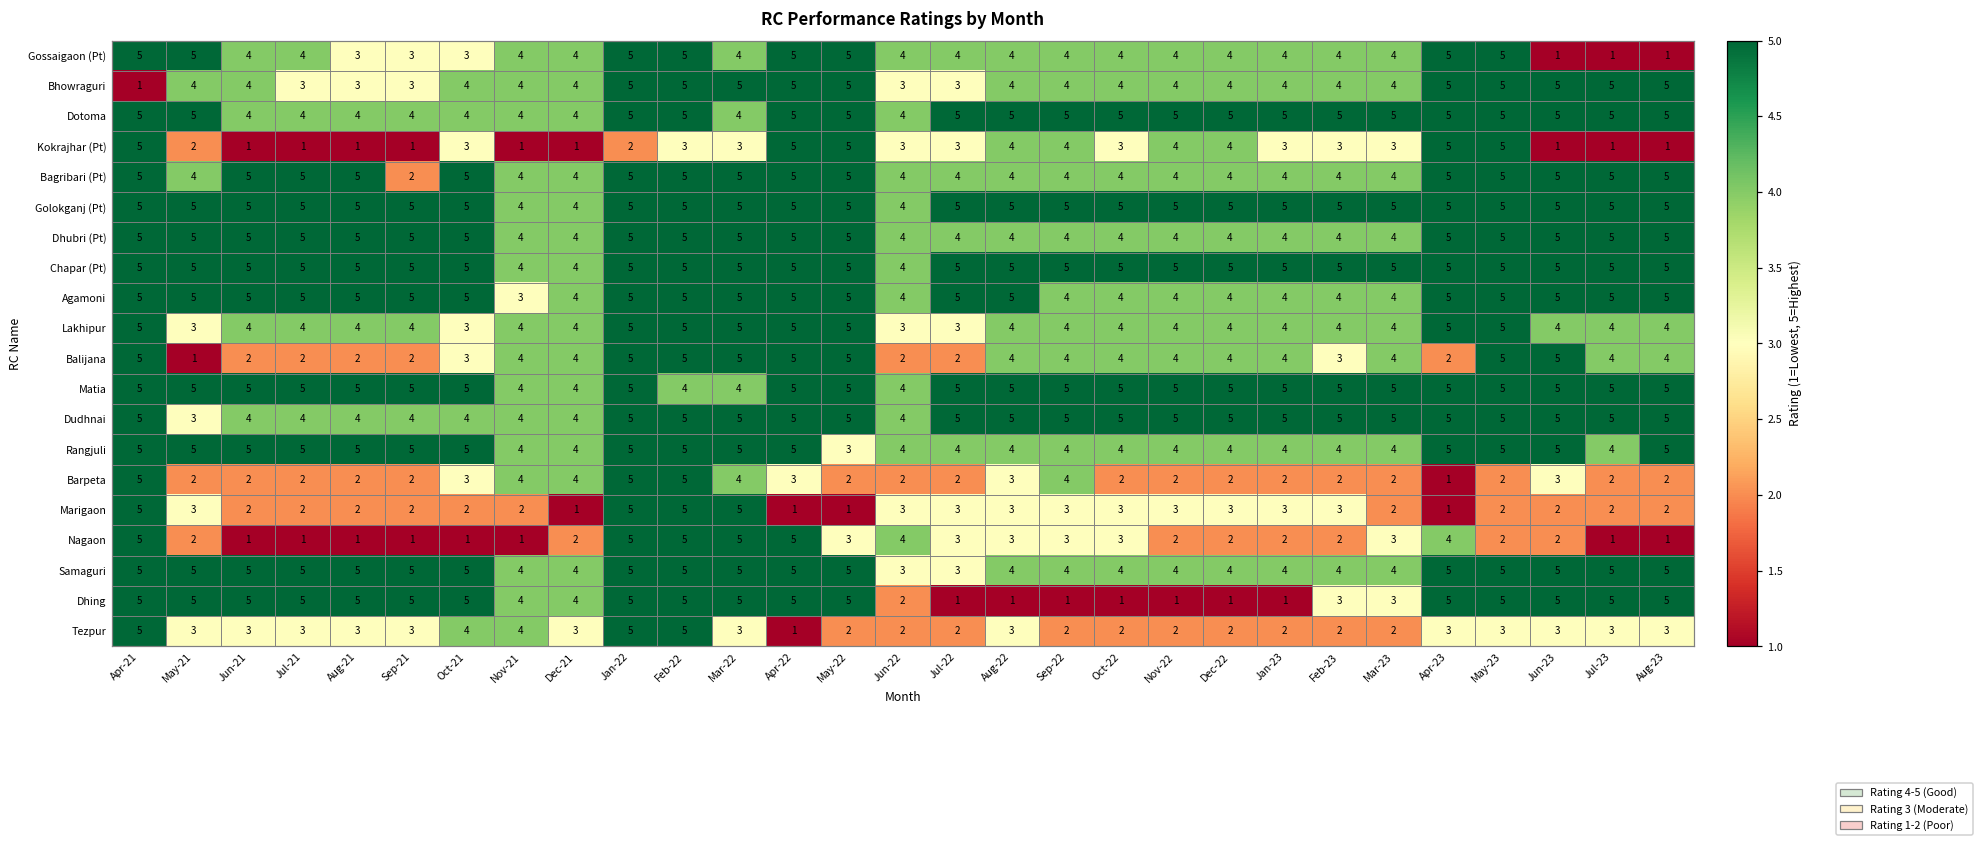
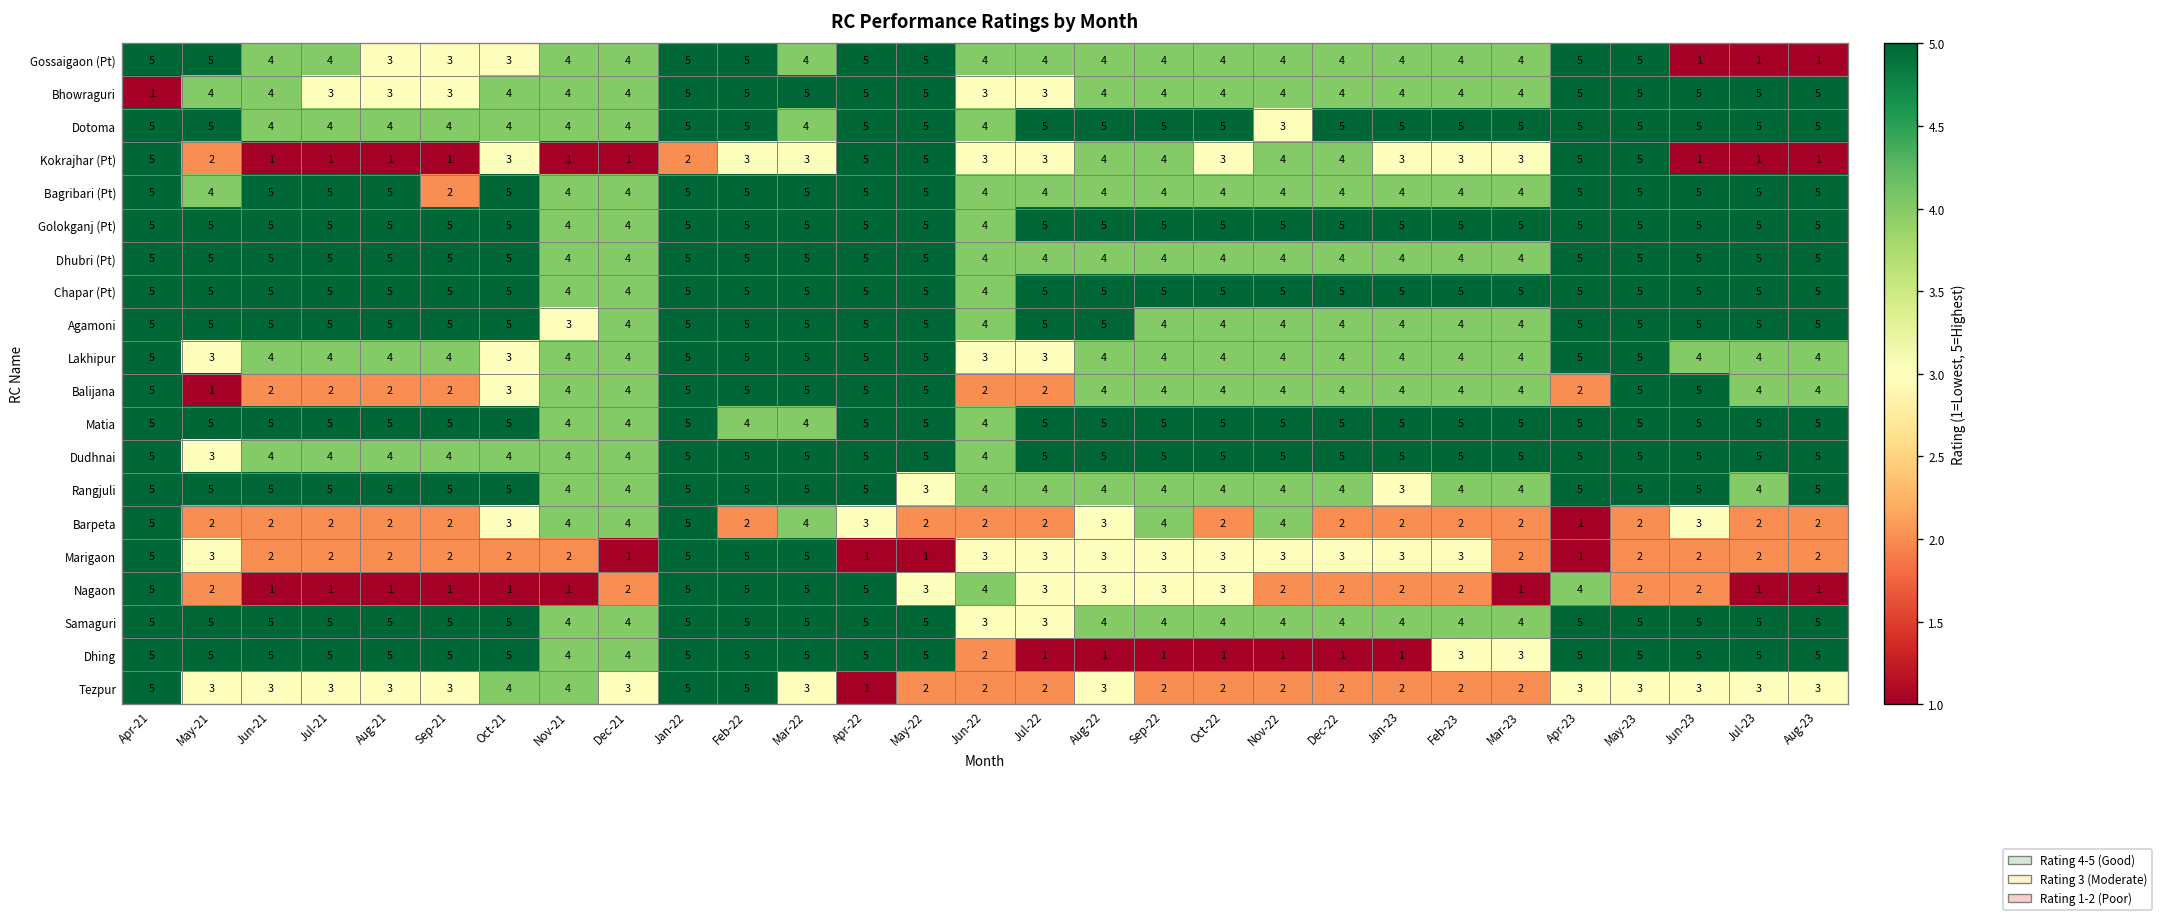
  {
    "Dotoma": {
      "Apr-21": 5,
      "May-21": 5,
      "Jun-21": 4,
      "Jul-21": 4,
      "Aug-21": 4,
      "Sep-21": 4,
      "Oct-21": 4,
      "Nov-21": 4,
      "Dec-21": 4,
      "Jan-22": 5,
      "Feb-22": 5,
      "Mar-22": 4,
      "Apr-22": 5,
      "May-22": 5,
      "Jun-22": 4,
      "Jul-22": 5,
      "Aug-22": 5,
      "Sep-22": 5,
      "Oct-22": 5,
-     "Nov-22": 5,
+     "Nov-22": 3,
      "Dec-22": 5,
      "Jan-23": 5,
      "Feb-23": 5,
      "Mar-23": 5,
      "Apr-23": 5,
      "May-23": 5,
      "Jun-23": 5,
      "Jul-23": 5,
      "Aug-23": 5
    },
    "Balijana": {
      "Apr-21": 5,
      "May-21": 1,
      "Jun-21": 2,
      "Jul-21": 2,
      "Aug-21": 2,
      "Sep-21": 2,
      "Oct-21": 3,
      "Nov-21": 4,
      "Dec-21": 4,
      "Jan-22": 5,
      "Feb-22": 5,
      "Mar-22": 5,
      "Apr-22": 5,
      "May-22": 5,
      "Jun-22": 2,
      "Jul-22": 2,
      "Aug-22": 4,
      "Sep-22": 4,
      "Oct-22": 4,
      "Nov-22": 4,
      "Dec-22": 4,
      "Jan-23": 4,
-     "Feb-23": 3,
+     "Feb-23": 4,
      "Mar-23": 4,
      "Apr-23": 2,
      "May-23": 5,
      "Jun-23": 5,
      "Jul-23": 4,
      "Aug-23": 4
    },
    "Rangjuli": {
      "Apr-21": 5,
      "May-21": 5,
      "Jun-21": 5,
      "Jul-21": 5,
      "Aug-21": 5,
      "Sep-21": 5,
      "Oct-21": 5,
      "Nov-21": 4,
      "Dec-21": 4,
      "Jan-22": 5,
      "Feb-22": 5,
      "Mar-22": 5,
      "Apr-22": 5,
      "May-22": 3,
      "Jun-22": 4,
      "Jul-22": 4,
      "Aug-22": 4,
      "Sep-22": 4,
      "Oct-22": 4,
      "Nov-22": 4,
      "Dec-22": 4,
-     "Jan-23": 4,
+     "Jan-23": 3,
      "Feb-23": 4,
      "Mar-23": 4,
      "Apr-23": 5,
      "May-23": 5,
      "Jun-23": 5,
      "Jul-23": 4,
      "Aug-23": 5
    },
    "Barpeta": {
      "Apr-21": 5,
      "May-21": 2,
      "Jun-21": 2,
      "Jul-21": 2,
      "Aug-21": 2,
      "Sep-21": 2,
      "Oct-21": 3,
      "Nov-21": 4,
      "Dec-21": 4,
      "Jan-22": 5,
-     "Feb-22": 5,
+     "Feb-22": 2,
      "Mar-22": 4,
      "Apr-22": 3,
      "May-22": 2,
      "Jun-22": 2,
      "Jul-22": 2,
      "Aug-22": 3,
      "Sep-22": 4,
      "Oct-22": 2,
-     "Nov-22": 2,
+     "Nov-22": 4,
      "Dec-22": 2,
      "Jan-23": 2,
      "Feb-23": 2,
      "Mar-23": 2,
      "Apr-23": 1,
      "May-23": 2,
      "Jun-23": 3,
      "Jul-23": 2,
      "Aug-23": 2
    },
    "Nagaon": {
      "Apr-21": 5,
      "May-21": 2,
      "Jun-21": 1,
      "Jul-21": 1,
      "Aug-21": 1,
      "Sep-21": 1,
      "Oct-21": 1,
      "Nov-21": 1,
      "Dec-21": 2,
      "Jan-22": 5,
      "Feb-22": 5,
      "Mar-22": 5,
      "Apr-22": 5,
      "May-22": 3,
      "Jun-22": 4,
      "Jul-22": 3,
      "Aug-22": 3,
      "Sep-22": 3,
      "Oct-22": 3,
      "Nov-22": 2,
      "Dec-22": 2,
      "Jan-23": 2,
      "Feb-23": 2,
-     "Mar-23": 3,
+     "Mar-23": 1,
      "Apr-23": 4,
      "May-23": 2,
      "Jun-23": 2,
      "Jul-23": 1,
      "Aug-23": 1
    }
  }
